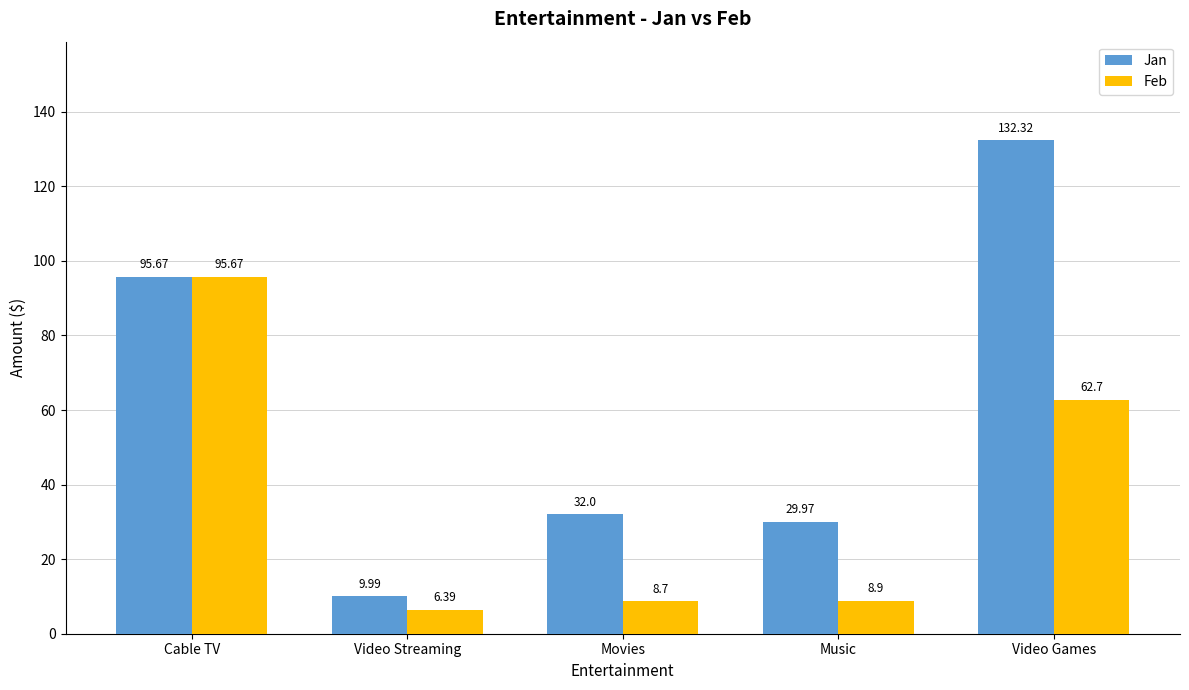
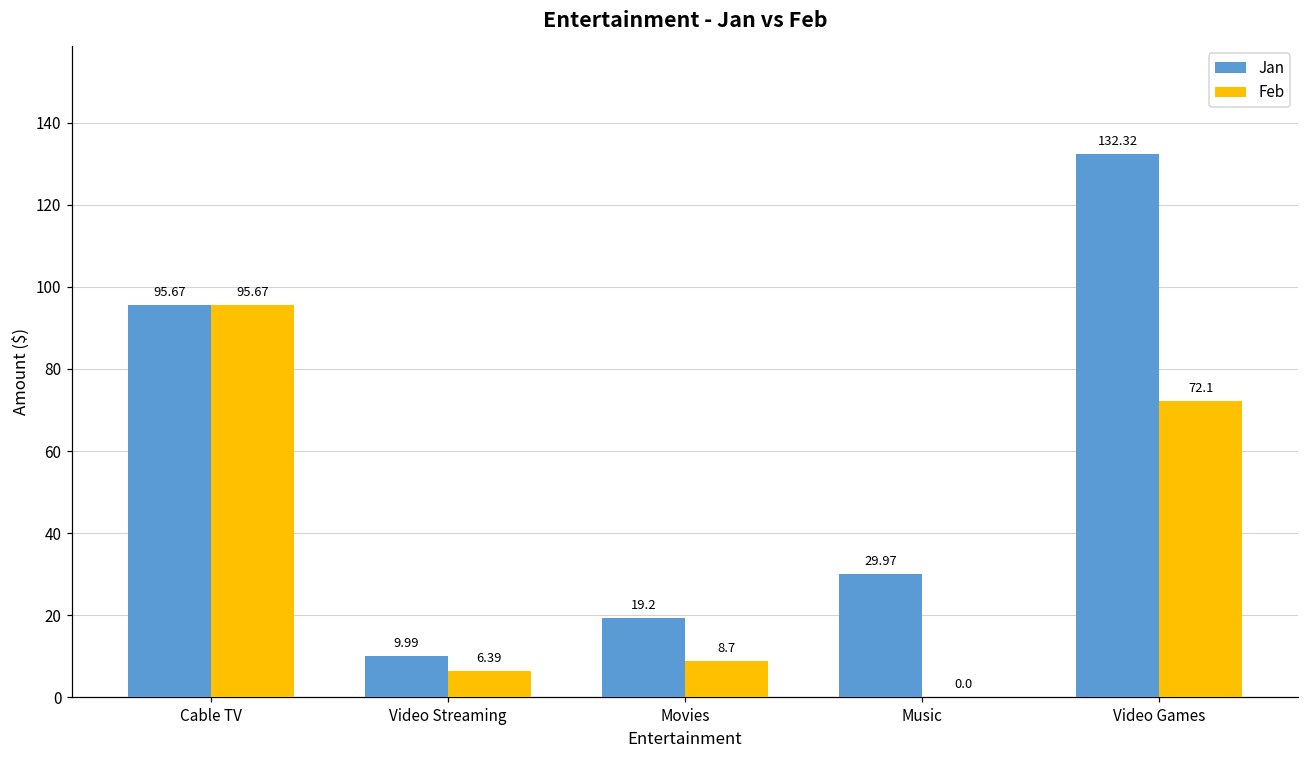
  {
    "Jan": {
      "Cable TV": 95.67,
      "Video Streaming": 9.99,
-     "Movies": 32.0,
+     "Movies": 19.2,
      "Music": 29.97,
      "Video Games": 132.32
    },
    "Feb": {
      "Cable TV": 95.67,
      "Video Streaming": 6.39,
      "Movies": 8.7,
-     "Music": 8.9,
-     "Video Games": 62.7
+     "Music": 0.0,
+     "Video Games": 72.1
    }
  }
